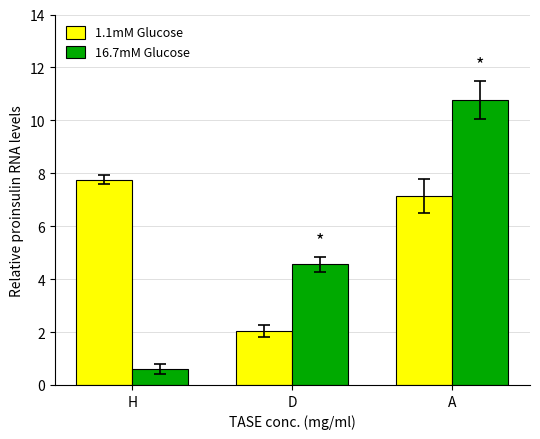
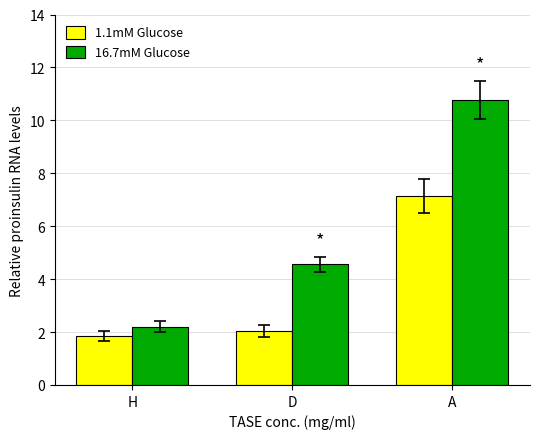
  {
    "1.1mM Glucose": {
-     "H": 7.8,
+     "H": 1.9,
      "D": 2.1,
      "A": 7.2
    },
    "16.7mM Glucose": {
-     "H": 0.6,
+     "H": 2.2,
      "D": 4.6,
      "A": 10.8
    }
  }
